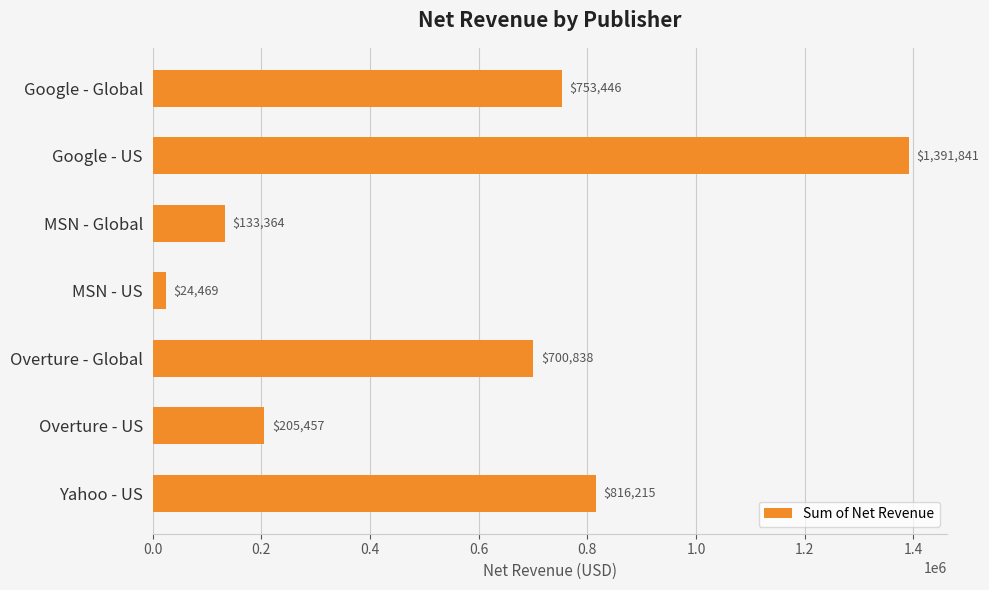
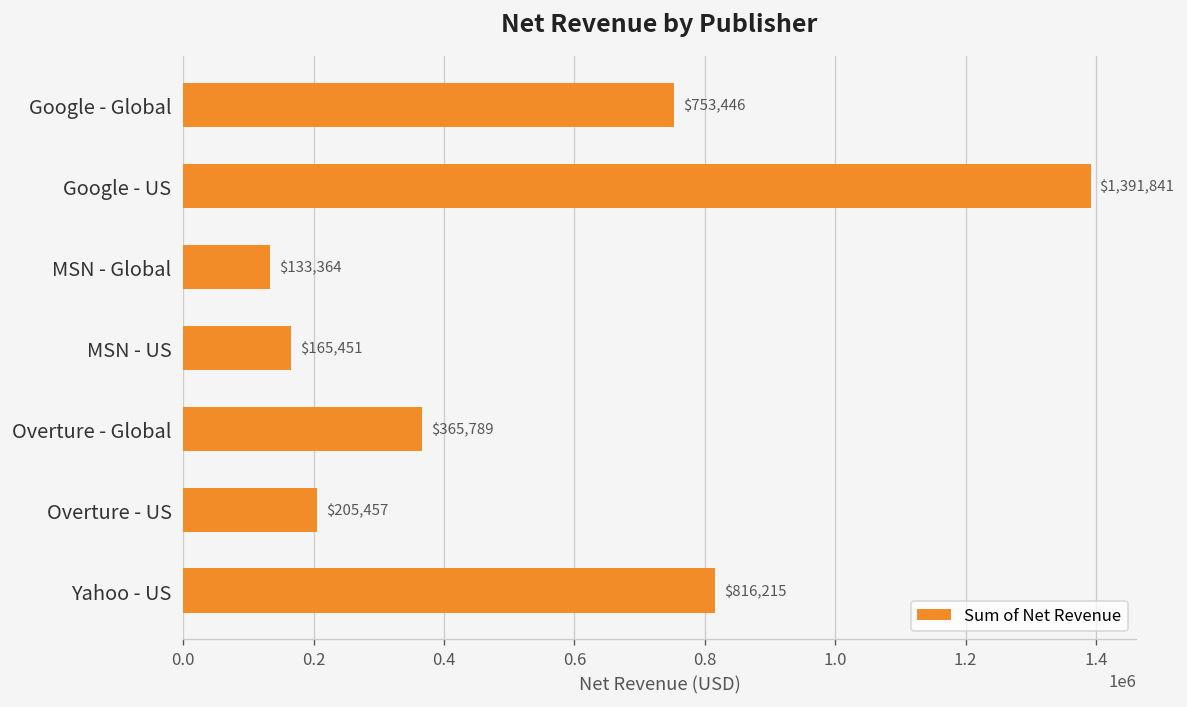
  {
    "Google - Global": "$753,446",
    "Google - US": "$1,391,841",
    "MSN - Global": "$133,364",
-   "MSN - US": "$24,469",
-   "Overture - Global": "$700,838",
+   "MSN - US": "$165,451",
+   "Overture - Global": "$365,789",
    "Overture - US": "$205,457",
    "Yahoo - US": "$816,215"
  }
